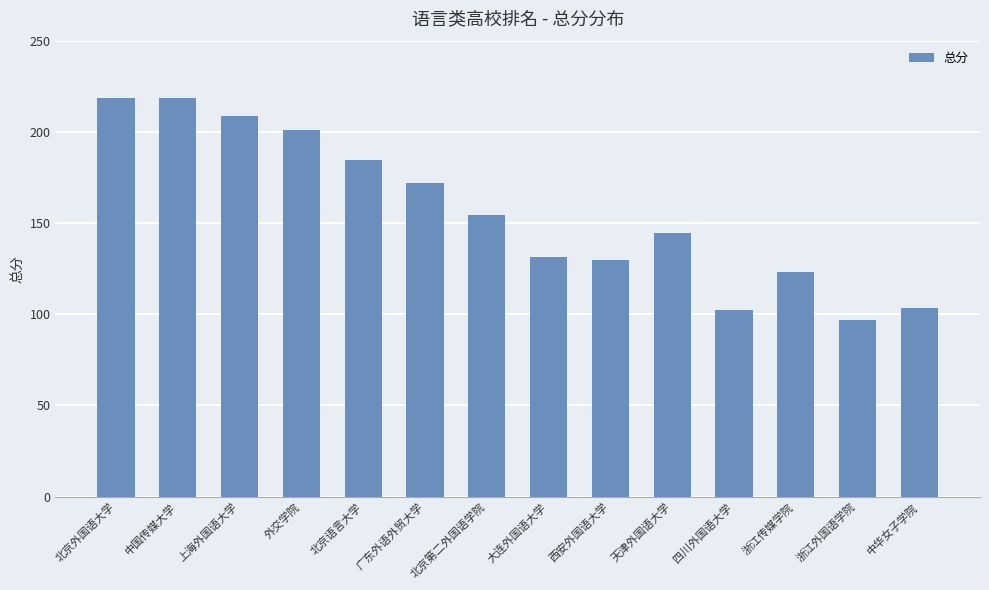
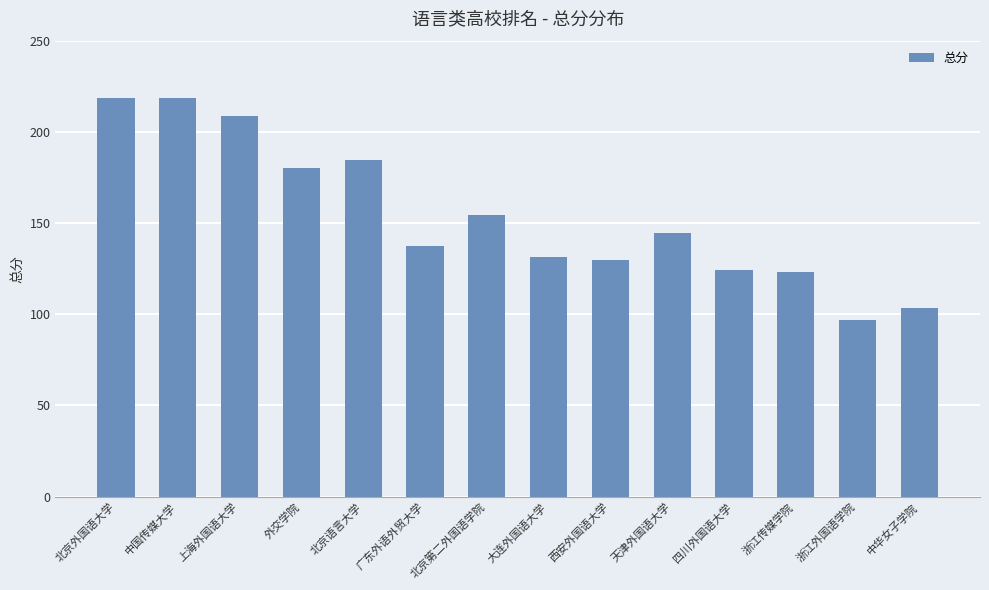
  {
    "北京外国语大学": 219,
    "中国传媒大学": 218,
    "上海外国语大学": 209,
-   "外交学院": 201,
+   "外交学院": 180,
    "北京语言大学": 185,
-   "广东外语外贸大学": 172,
+   "广东外语外贸大学": 138,
    "北京第二外国语学院": 154,
    "大连外国语大学": 131,
    "西安外国语大学": 130,
    "天津外国语大学": 145,
-   "四川外国语大学": 102,
+   "四川外国语大学": 124,
    "浙江传媒学院": 123,
    "浙江外国语学院": 97,
    "中华女子学院": 103
  }
